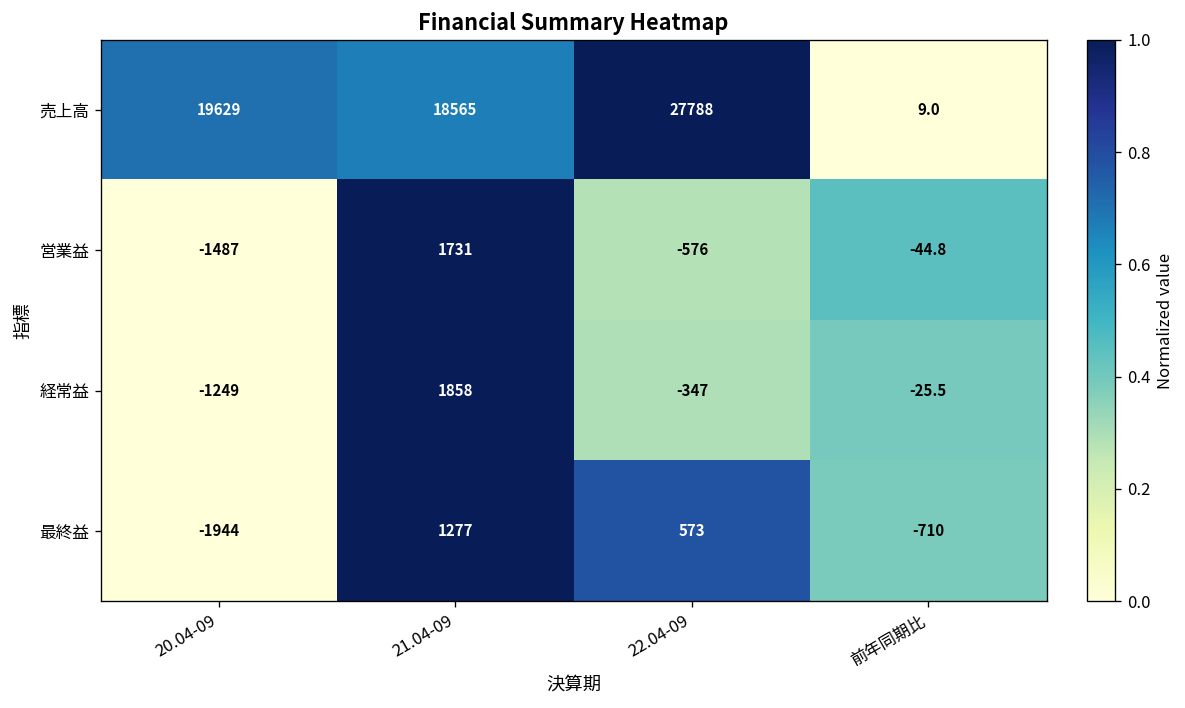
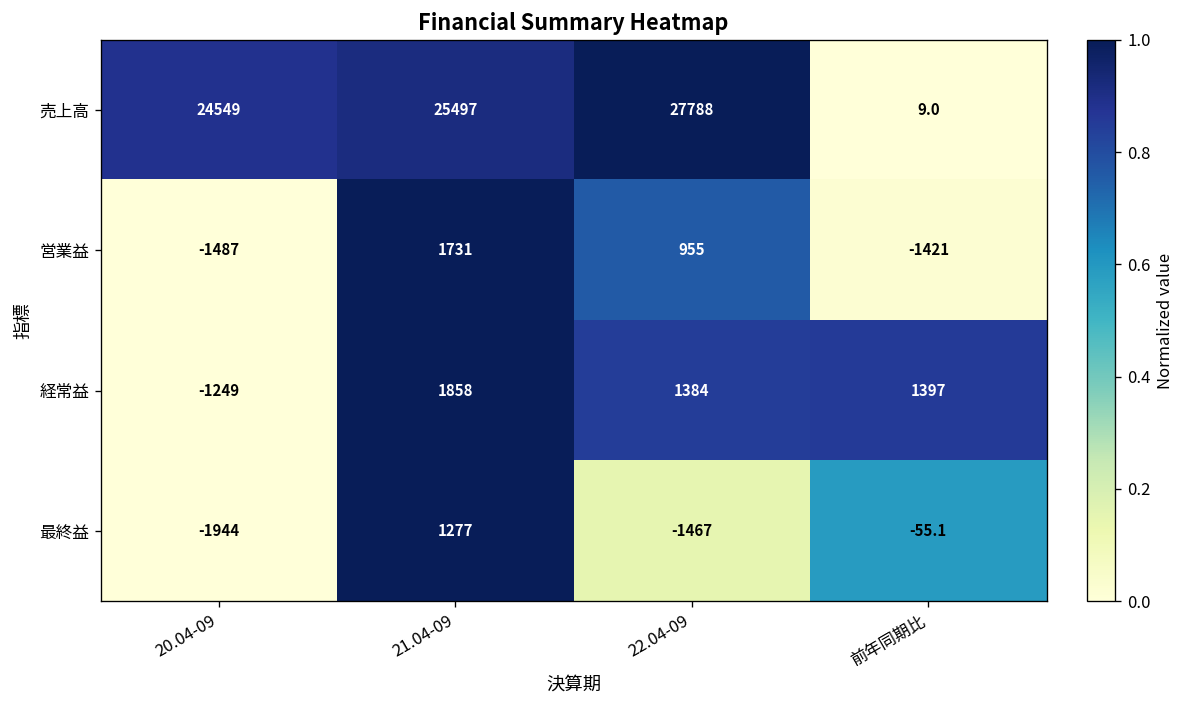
  {
    "売上高": {
-     "20.04-09": 19629,
-     "21.04-09": 18565,
+     "20.04-09": 24549,
+     "21.04-09": 25497,
      "22.04-09": 27788,
      "前年同期比": 9.0
    },
    "営業益": {
      "20.04-09": -1487,
      "21.04-09": 1731,
-     "22.04-09": -576,
-     "前年同期比": -44.8
+     "22.04-09": 955,
+     "前年同期比": -1421
    },
    "経常益": {
      "20.04-09": -1249,
      "21.04-09": 1858,
-     "22.04-09": -347,
-     "前年同期比": -25.5
+     "22.04-09": 1384,
+     "前年同期比": 1397
    },
    "最終益": {
      "20.04-09": -1944,
      "21.04-09": 1277,
-     "22.04-09": 573,
-     "前年同期比": -710
+     "22.04-09": -1467,
+     "前年同期比": -55.1
    }
  }
